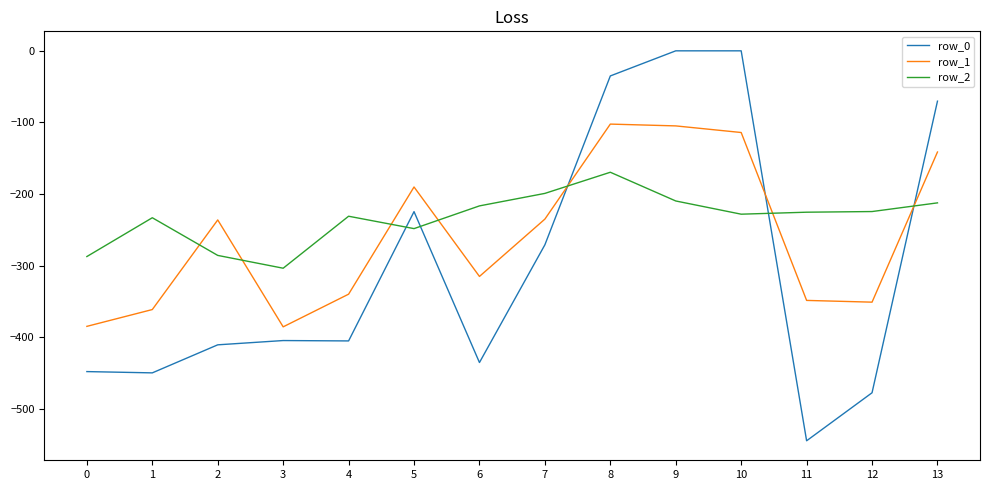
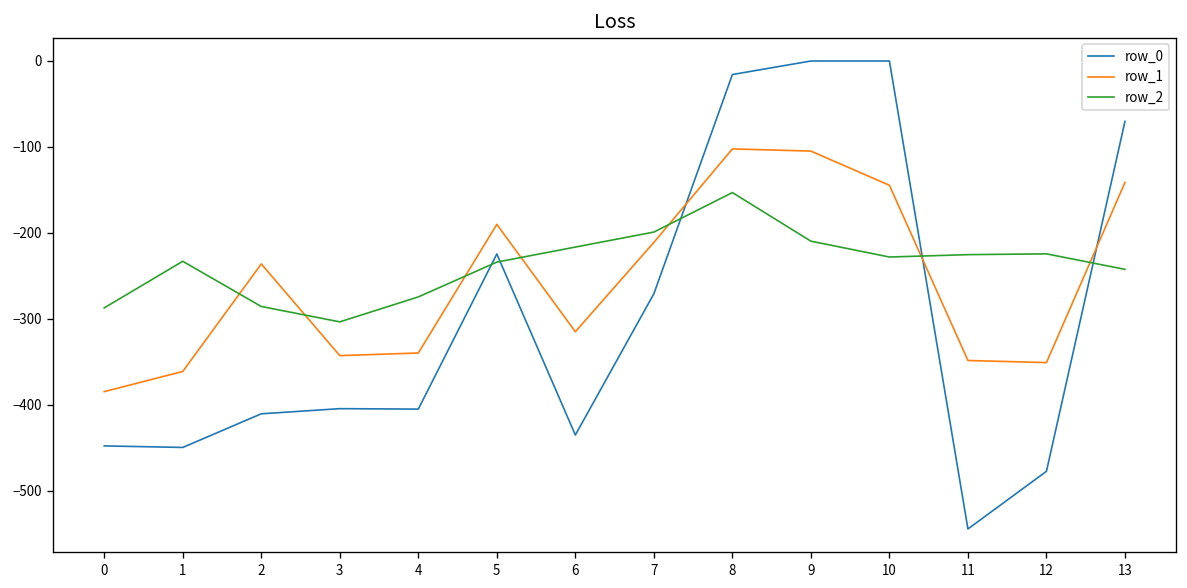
  {
    "row_0": {
      "0": -450,
      "1": -450,
      "2": -410,
      "3": -400,
      "4": -400,
      "5": -220,
      "6": -440,
      "7": -270,
-     "8": -40,
+     "8": -20,
      "9": 0,
      "10": 0,
      "11": -540,
      "12": -480,
      "13": -70
    },
    "row_1": {
      "0": -380,
      "1": -360,
      "2": -240,
-     "3": -390,
+     "3": -340,
      "4": -340,
      "5": -190,
      "6": -310,
-     "7": -230,
+     "7": -210,
      "8": -100,
      "9": -100,
-     "10": -110,
+     "10": -140,
      "11": -350,
      "12": -350,
      "13": -140
    },
    "row_2": {
      "0": -290,
      "1": -230,
      "2": -290,
      "3": -300,
-     "4": -230,
-     "5": -250,
+     "4": -270,
+     "5": -230,
      "6": -220,
      "7": -200,
-     "8": -170,
+     "8": -150,
      "9": -210,
      "10": -230,
      "11": -230,
      "12": -220,
-     "13": -210
+     "13": -240
    }
  }
